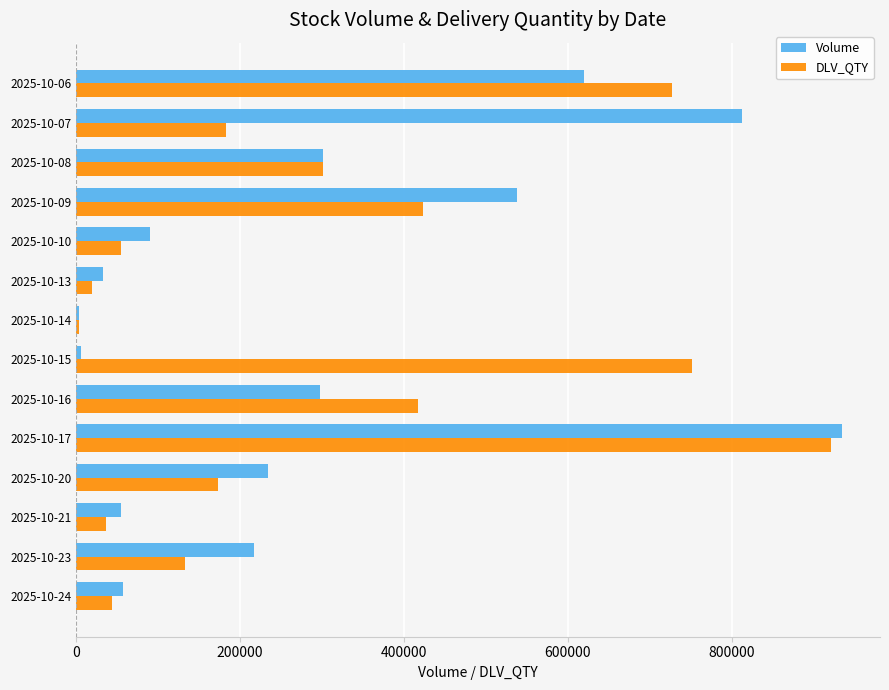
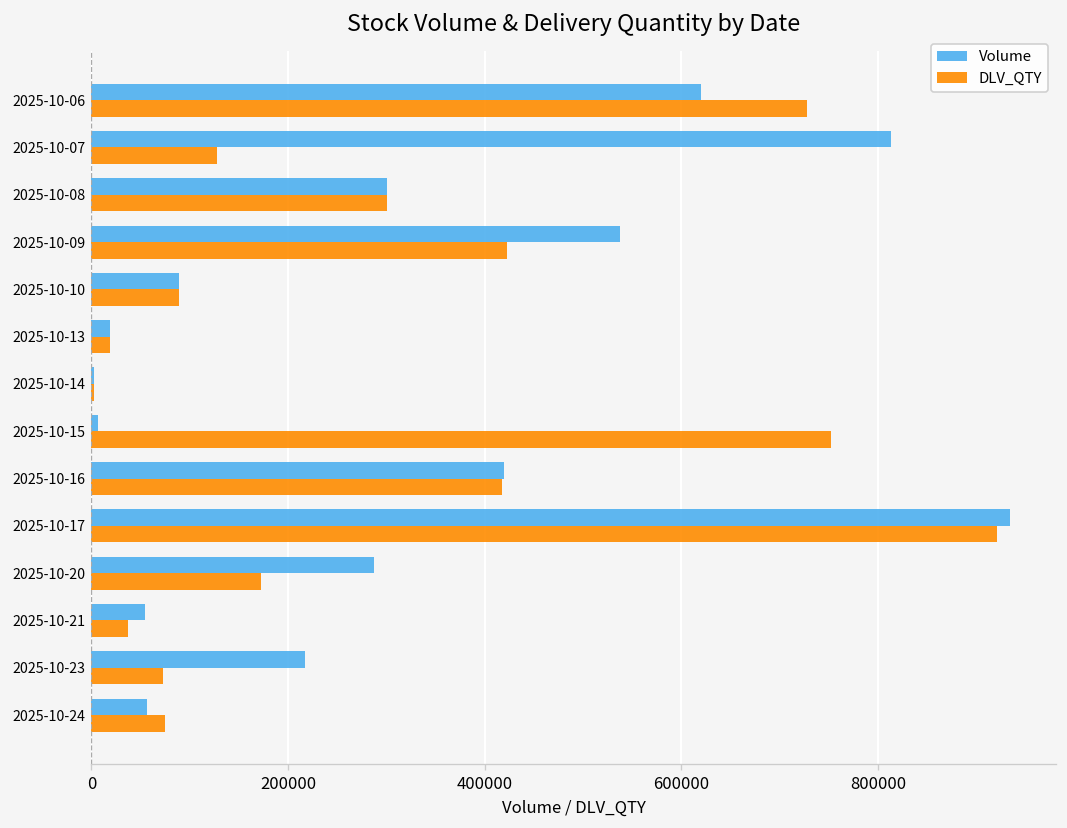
  {
    "Volume": {
      "2025-10-06": 620000,
      "2025-10-07": 810000,
      "2025-10-08": 300000,
      "2025-10-09": 540000,
      "2025-10-10": 90000,
-     "2025-10-13": 30000,
+     "2025-10-13": 20000,
      "2025-10-14": 0,
      "2025-10-15": 10000,
-     "2025-10-16": 300000,
+     "2025-10-16": 420000,
      "2025-10-17": 930000,
-     "2025-10-20": 230000,
+     "2025-10-20": 290000,
      "2025-10-21": 50000,
      "2025-10-23": 220000,
      "2025-10-24": 60000
    },
    "DLV_QTY": {
      "2025-10-06": 730000,
-     "2025-10-07": 180000,
+     "2025-10-07": 130000,
      "2025-10-08": 300000,
      "2025-10-09": 420000,
-     "2025-10-10": 50000,
+     "2025-10-10": 90000,
      "2025-10-13": 20000,
      "2025-10-14": 0,
      "2025-10-15": 750000,
      "2025-10-16": 420000,
      "2025-10-17": 920000,
      "2025-10-20": 170000,
      "2025-10-21": 40000,
-     "2025-10-23": 130000,
-     "2025-10-24": 40000
+     "2025-10-23": 70000,
+     "2025-10-24": 80000
    }
  }
